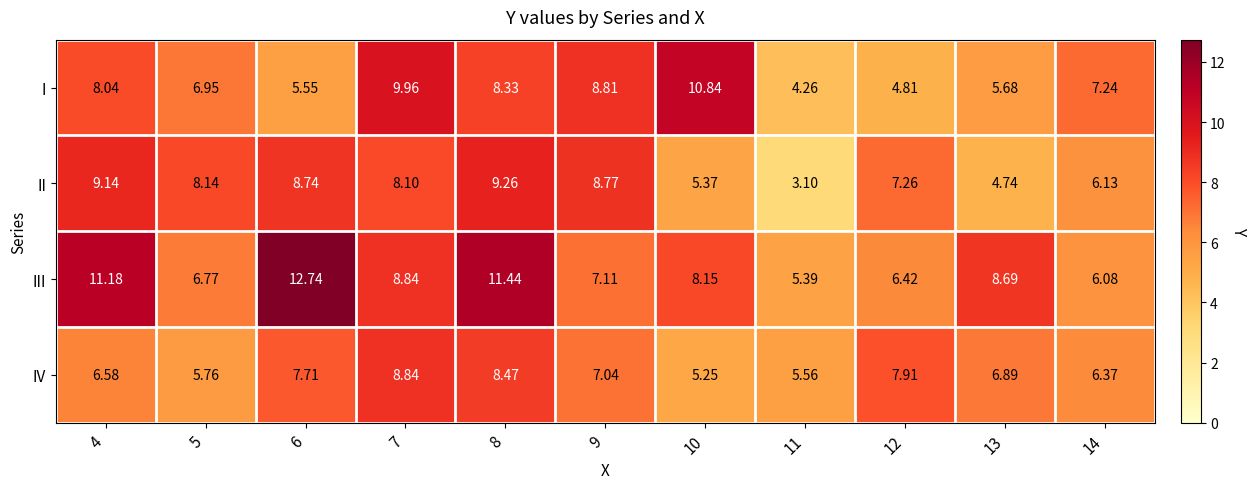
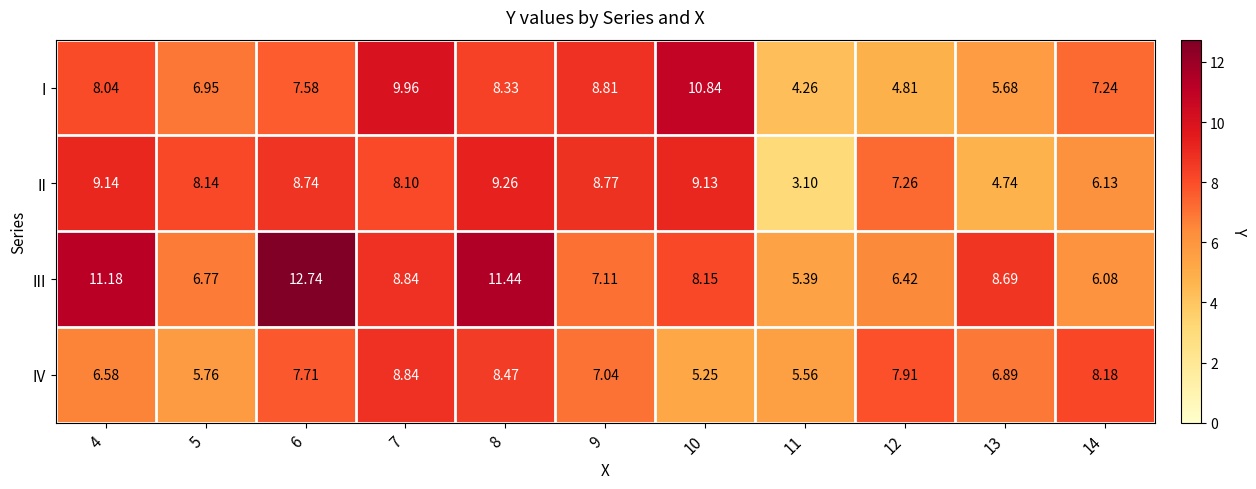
  {
    "I": {
      "4": 8.04,
      "5": 6.95,
-     "6": 5.55,
+     "6": 7.58,
      "7": 9.96,
      "8": 8.33,
      "9": 8.81,
      "10": 10.84,
      "11": 4.26,
      "12": 4.81,
      "13": 5.68,
      "14": 7.24
    },
    "II": {
      "4": 9.14,
      "5": 8.14,
      "6": 8.74,
      "7": 8.10,
      "8": 9.26,
      "9": 8.77,
-     "10": 5.37,
+     "10": 9.13,
      "11": 3.10,
      "12": 7.26,
      "13": 4.74,
      "14": 6.13
    },
    "III": {
      "4": 11.18,
      "5": 6.77,
      "6": 12.74,
      "7": 8.84,
      "8": 11.44,
      "9": 7.11,
      "10": 8.15,
      "11": 5.39,
      "12": 6.42,
      "13": 8.69,
      "14": 6.08
    },
    "IV": {
      "4": 6.58,
      "5": 5.76,
      "6": 7.71,
      "7": 8.84,
      "8": 8.47,
      "9": 7.04,
      "10": 5.25,
      "11": 5.56,
      "12": 7.91,
      "13": 6.89,
-     "14": 6.37
+     "14": 8.18
    }
  }
